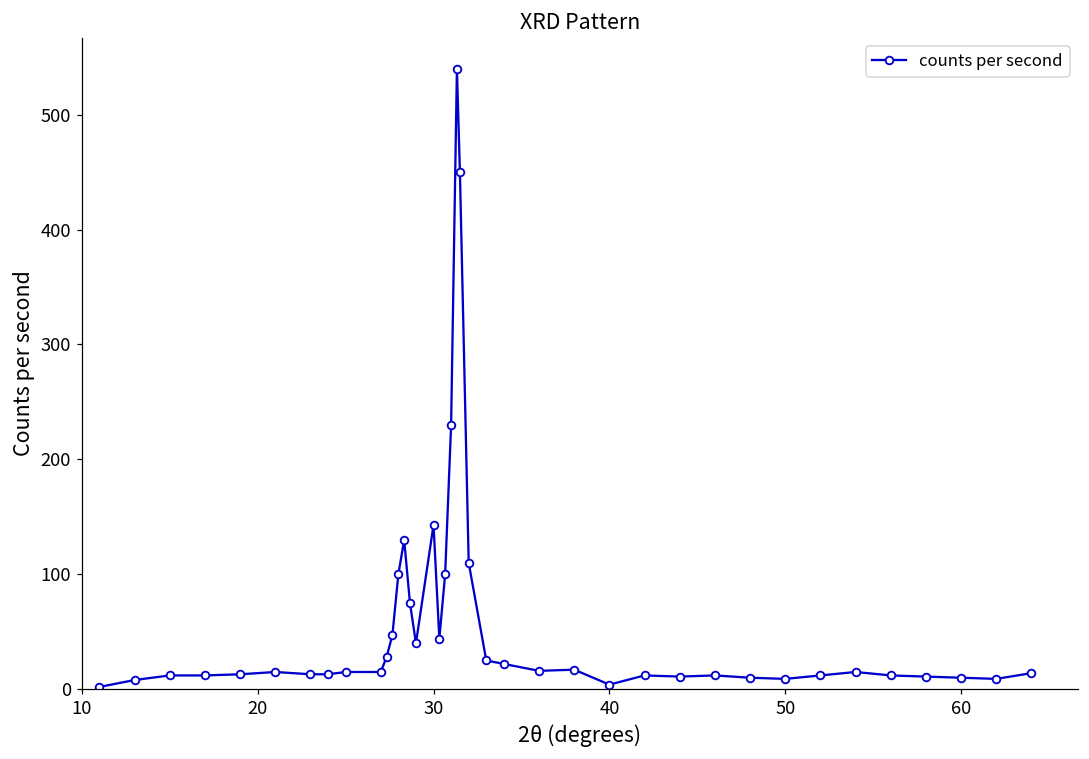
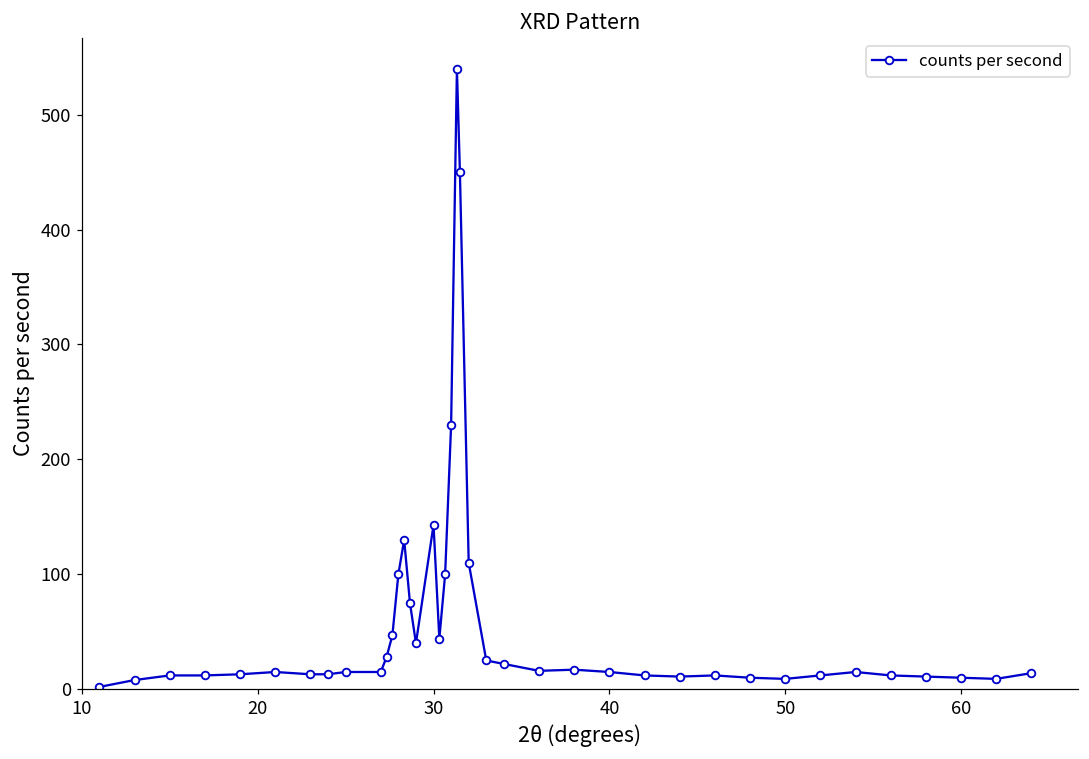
  {
    "30": 143,
-   "40": 4,
+   "40": 15,
    "50": 9,
    "60": 10
  }
